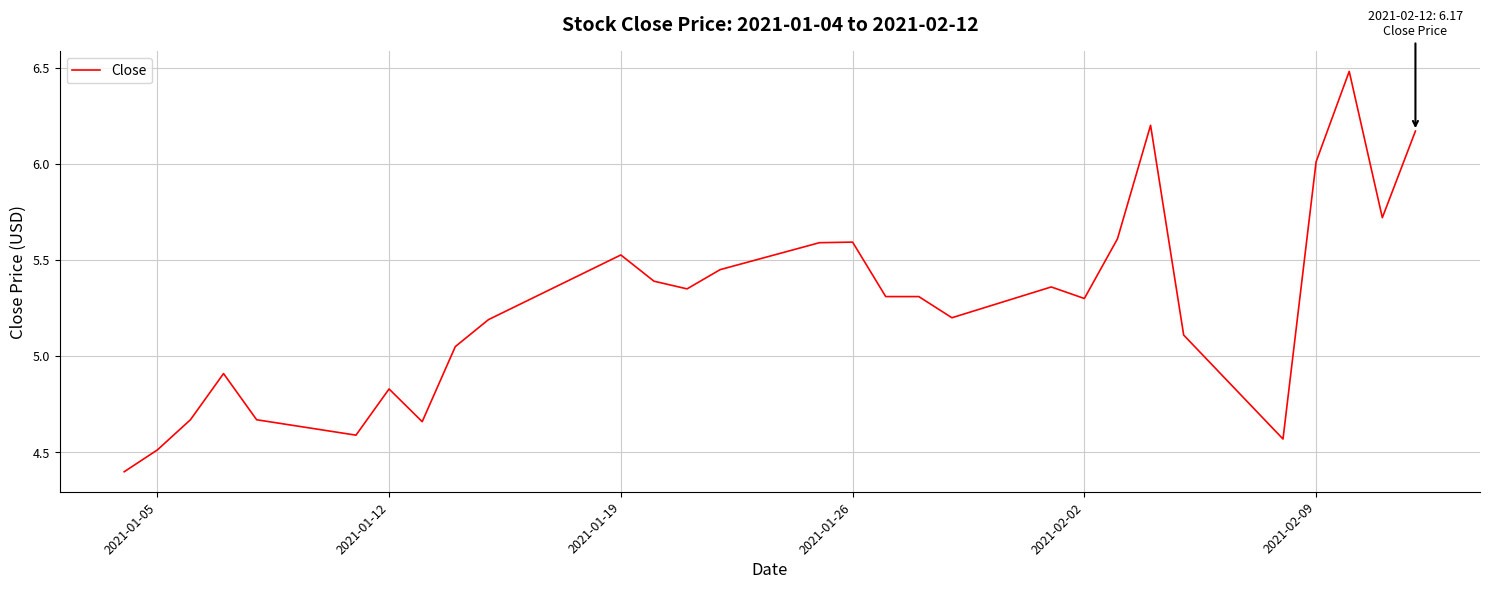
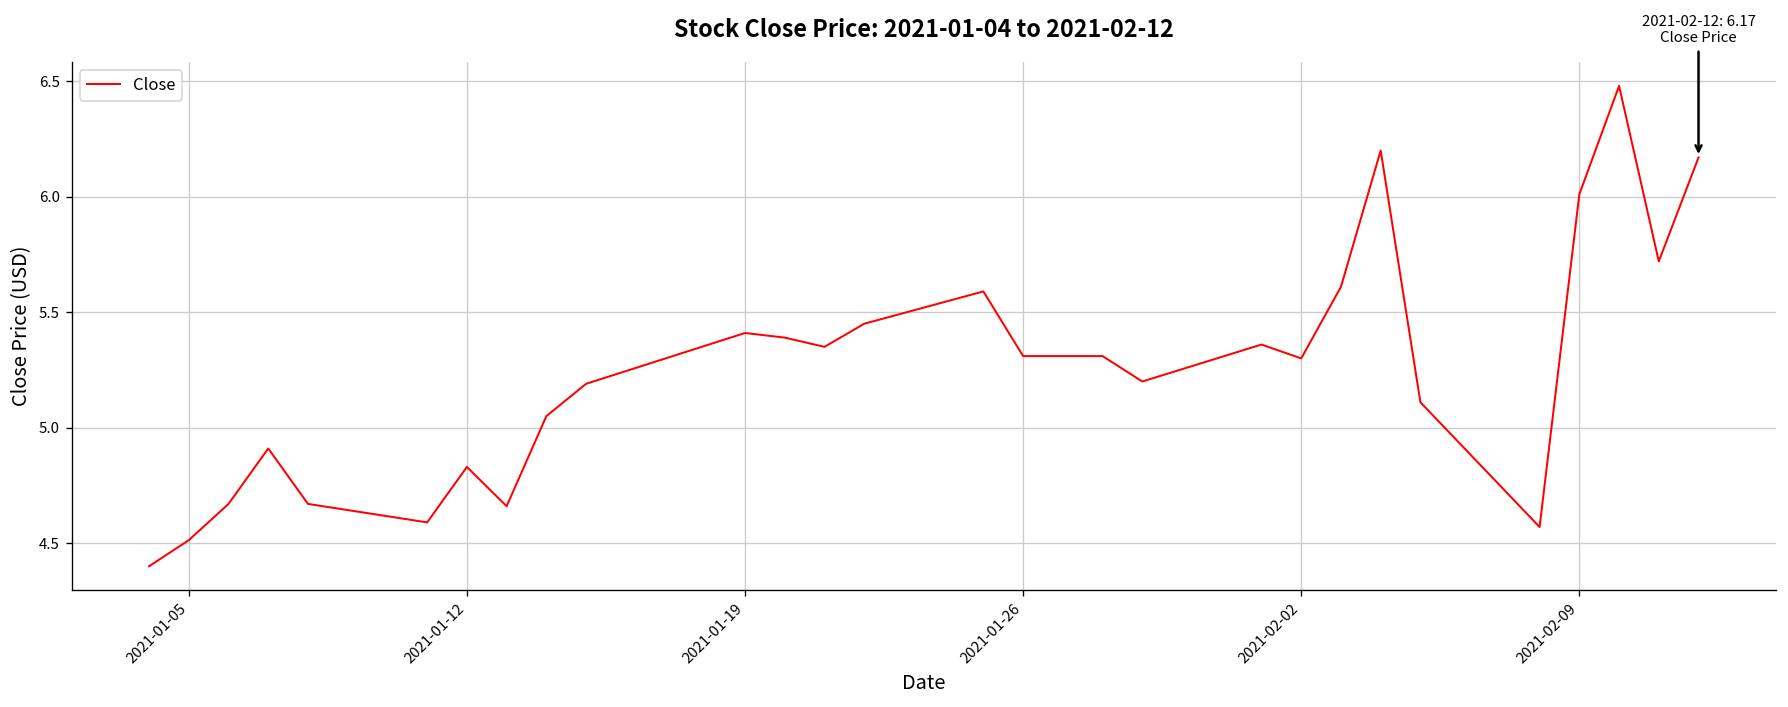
  {
    "2021-01-05": 4.51,
    "2021-01-12": 4.83,
-   "2021-01-19": 5.53,
-   "2021-01-26": 5.59,
+   "2021-01-19": 5.41,
+   "2021-01-26": 5.31,
    "2021-02-02": 5.30,
    "2021-02-09": 6.01
  }
